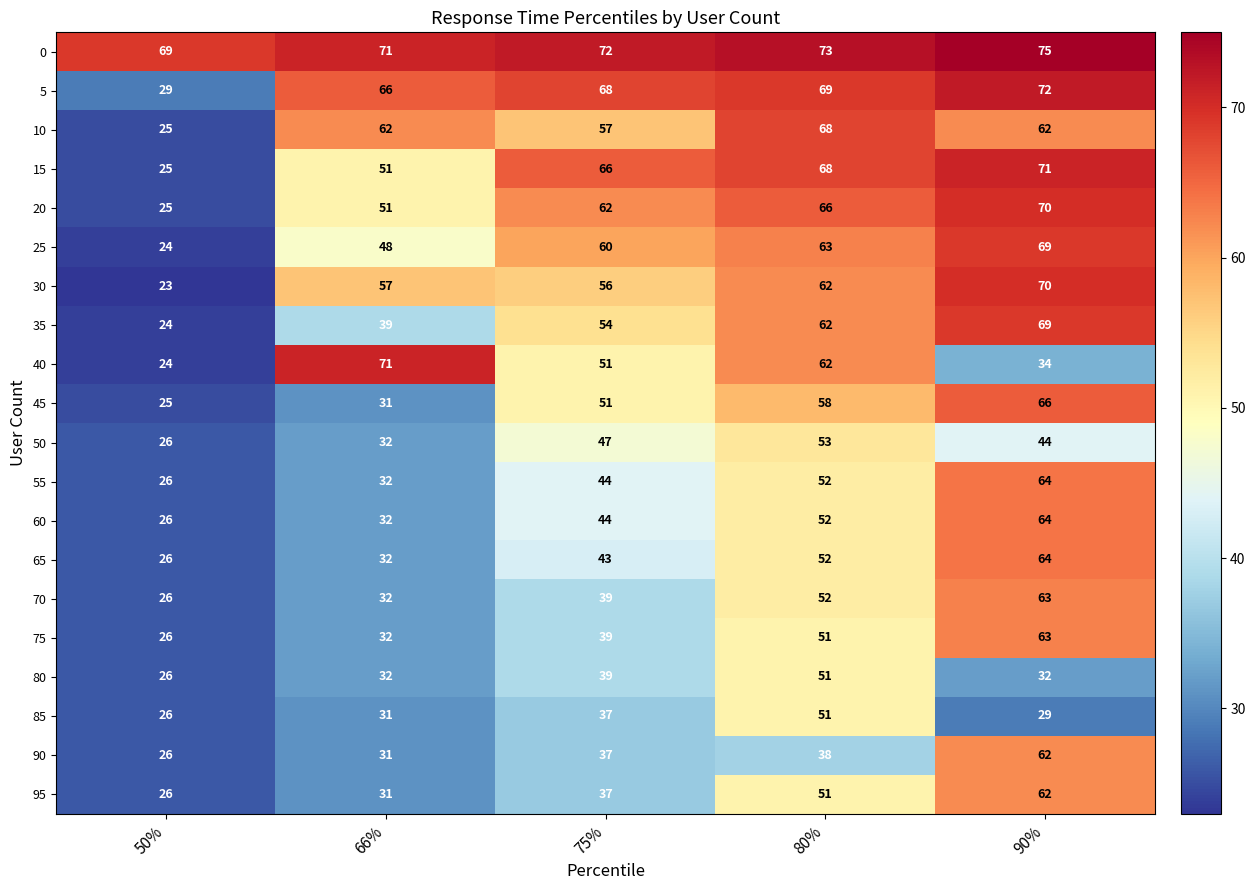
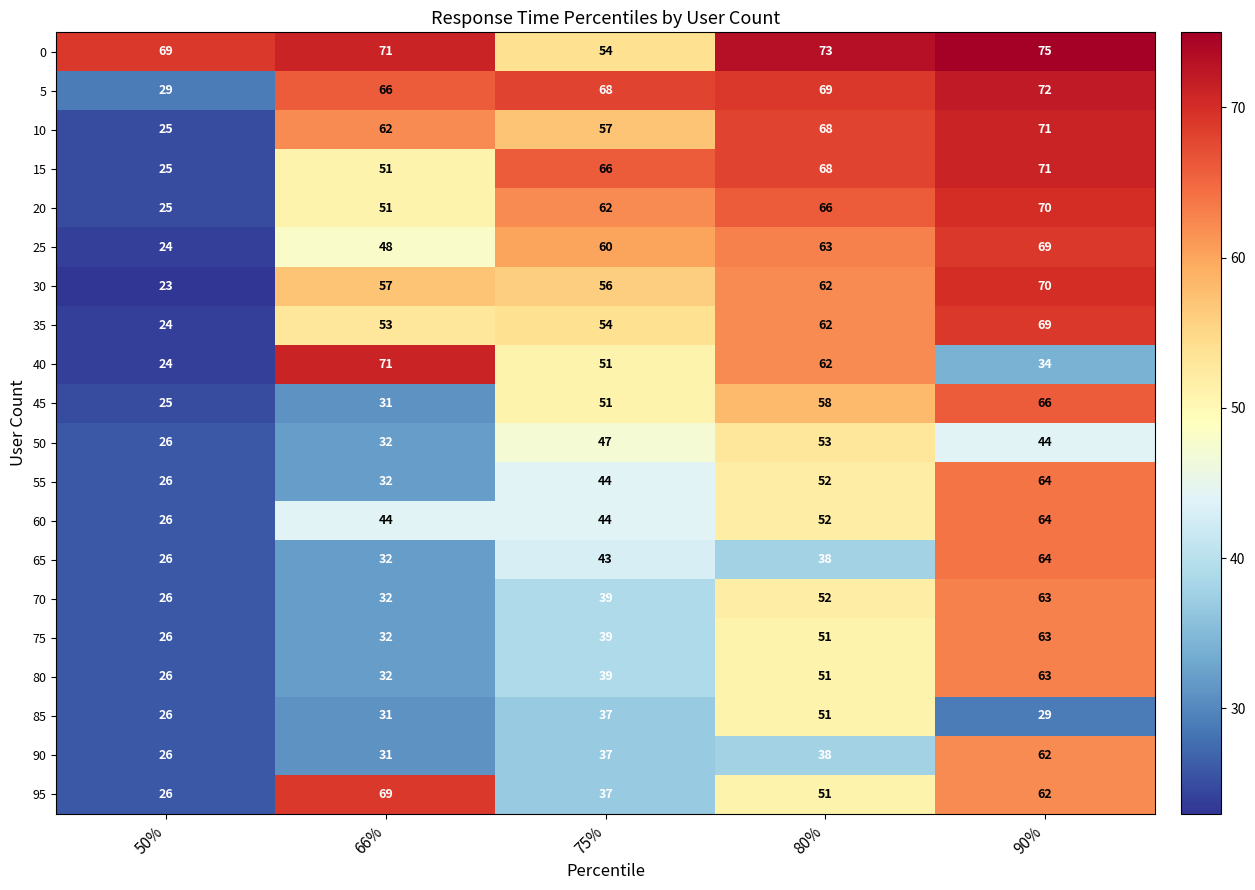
  {
    "0": {
      "50%": 69,
      "66%": 71,
-     "75%": 72,
+     "75%": 54,
      "80%": 73,
      "90%": 75
    },
    "5": {
      "50%": 29,
      "66%": 66,
      "75%": 68,
      "80%": 69,
      "90%": 72
    },
    "10": {
      "50%": 25,
      "66%": 62,
      "75%": 57,
      "80%": 68,
-     "90%": 62
+     "90%": 71
    },
    "15": {
      "50%": 25,
      "66%": 51,
      "75%": 66,
      "80%": 68,
      "90%": 71
    },
    "20": {
      "50%": 25,
      "66%": 51,
      "75%": 62,
      "80%": 66,
      "90%": 70
    },
    "25": {
      "50%": 24,
      "66%": 48,
      "75%": 60,
      "80%": 63,
      "90%": 69
    },
    "30": {
      "50%": 23,
      "66%": 57,
      "75%": 56,
      "80%": 62,
      "90%": 70
    },
    "35": {
      "50%": 24,
-     "66%": 39,
+     "66%": 53,
      "75%": 54,
      "80%": 62,
      "90%": 69
    },
    "40": {
      "50%": 24,
      "66%": 71,
      "75%": 51,
      "80%": 62,
      "90%": 34
    },
    "45": {
      "50%": 25,
      "66%": 31,
      "75%": 51,
      "80%": 58,
      "90%": 66
    },
    "50": {
      "50%": 26,
      "66%": 32,
      "75%": 47,
      "80%": 53,
      "90%": 44
    },
    "55": {
      "50%": 26,
      "66%": 32,
      "75%": 44,
      "80%": 52,
      "90%": 64
    },
    "60": {
      "50%": 26,
-     "66%": 32,
+     "66%": 44,
      "75%": 44,
      "80%": 52,
      "90%": 64
    },
    "65": {
      "50%": 26,
      "66%": 32,
      "75%": 43,
-     "80%": 52,
+     "80%": 38,
      "90%": 64
    },
    "70": {
      "50%": 26,
      "66%": 32,
      "75%": 39,
      "80%": 52,
      "90%": 63
    },
    "75": {
      "50%": 26,
      "66%": 32,
      "75%": 39,
      "80%": 51,
      "90%": 63
    },
    "80": {
      "50%": 26,
      "66%": 32,
      "75%": 39,
      "80%": 51,
-     "90%": 32
+     "90%": 63
    },
    "85": {
      "50%": 26,
      "66%": 31,
      "75%": 37,
      "80%": 51,
      "90%": 29
    },
    "90": {
      "50%": 26,
      "66%": 31,
      "75%": 37,
      "80%": 38,
      "90%": 62
    },
    "95": {
      "50%": 26,
-     "66%": 31,
+     "66%": 69,
      "75%": 37,
      "80%": 51,
      "90%": 62
    }
  }
